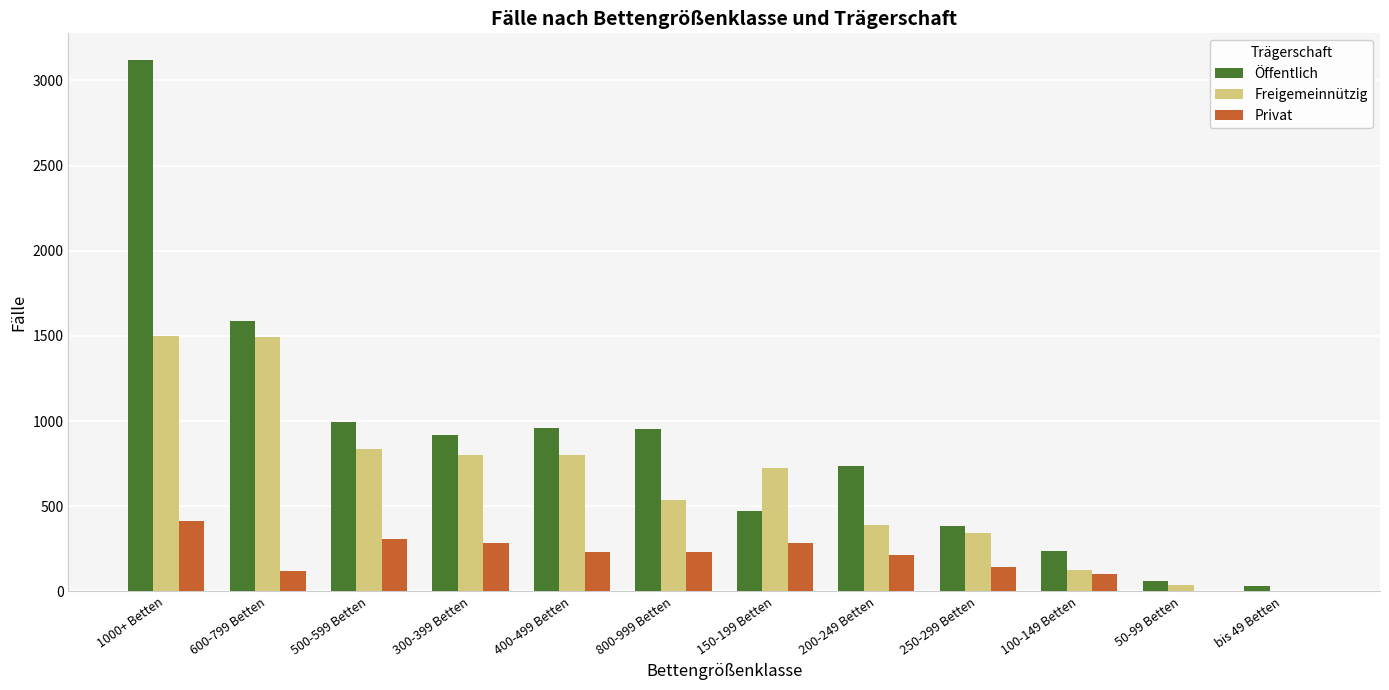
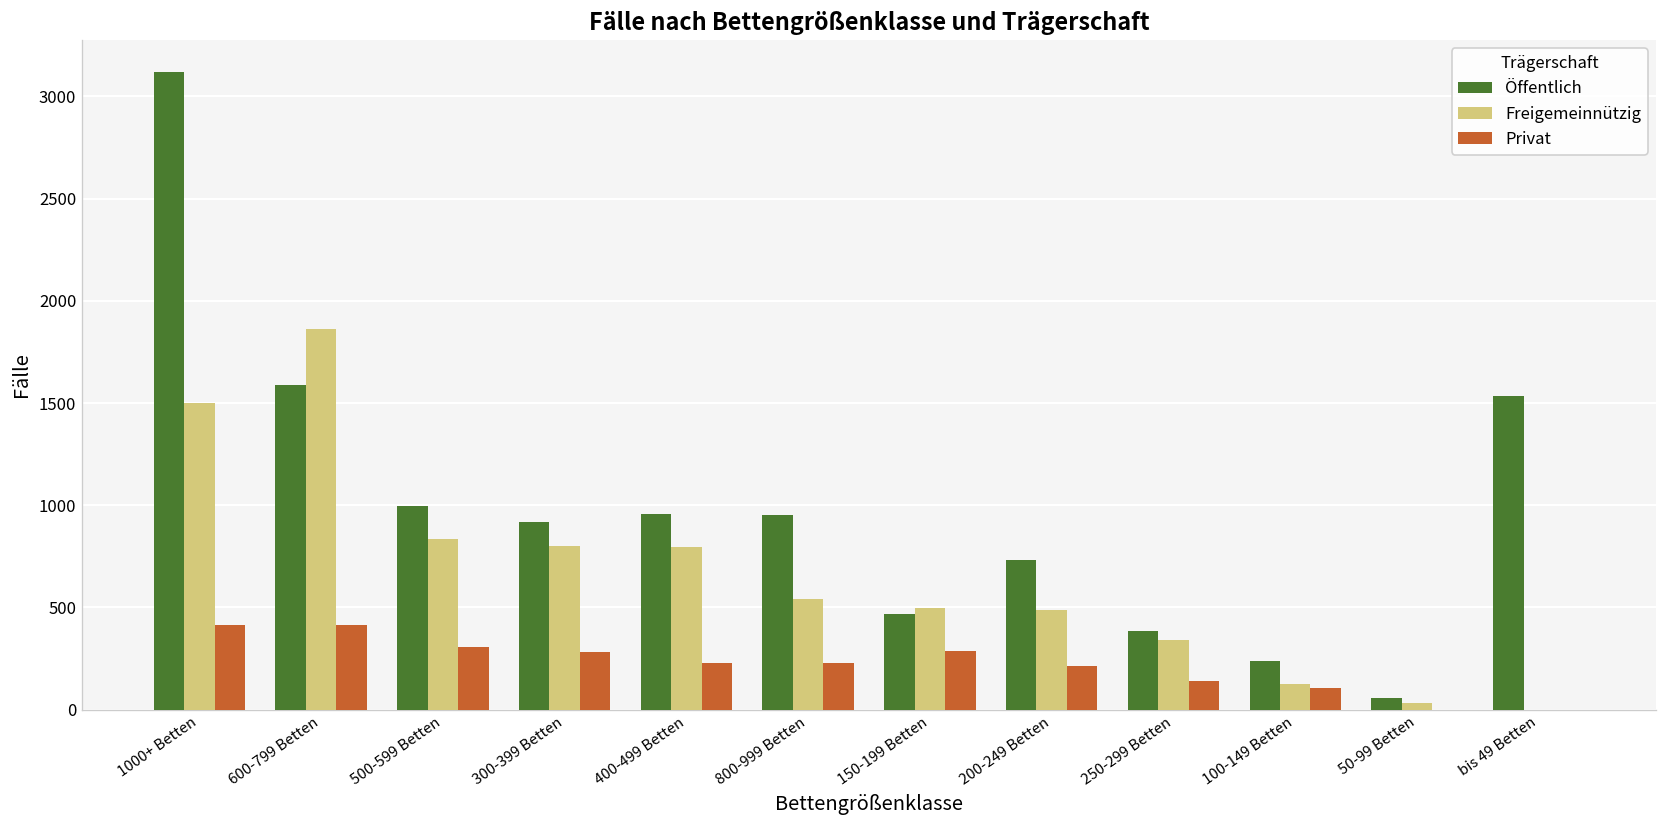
  {
    "Öffentlich": {
      "1000+ Betten": 3120,
      "600-799 Betten": 1590,
      "500-599 Betten": 1000,
      "300-399 Betten": 920,
      "400-499 Betten": 960,
      "800-999 Betten": 950,
      "150-199 Betten": 470,
      "200-249 Betten": 730,
      "250-299 Betten": 380,
      "100-149 Betten": 240,
      "50-99 Betten": 60,
-     "bis 49 Betten": 30
+     "bis 49 Betten": 1530
    },
    "Freigemeinnützig": {
      "1000+ Betten": 1500,
-     "600-799 Betten": 1490,
+     "600-799 Betten": 1860,
      "500-599 Betten": 840,
      "300-399 Betten": 800,
      "400-499 Betten": 800,
      "800-999 Betten": 540,
-     "150-199 Betten": 720,
-     "200-249 Betten": 390,
+     "150-199 Betten": 500,
+     "200-249 Betten": 490,
      "250-299 Betten": 340,
      "100-149 Betten": 130,
      "50-99 Betten": 40,
      "bis 49 Betten": 0
    },
    "Privat": {
      "1000+ Betten": 420,
-     "600-799 Betten": 120,
+     "600-799 Betten": 420,
      "500-599 Betten": 310,
      "300-399 Betten": 280,
      "400-499 Betten": 230,
      "800-999 Betten": 230,
      "150-199 Betten": 290,
      "200-249 Betten": 210,
      "250-299 Betten": 140,
      "100-149 Betten": 110,
      "50-99 Betten": 0,
      "bis 49 Betten": 0
    }
  }
